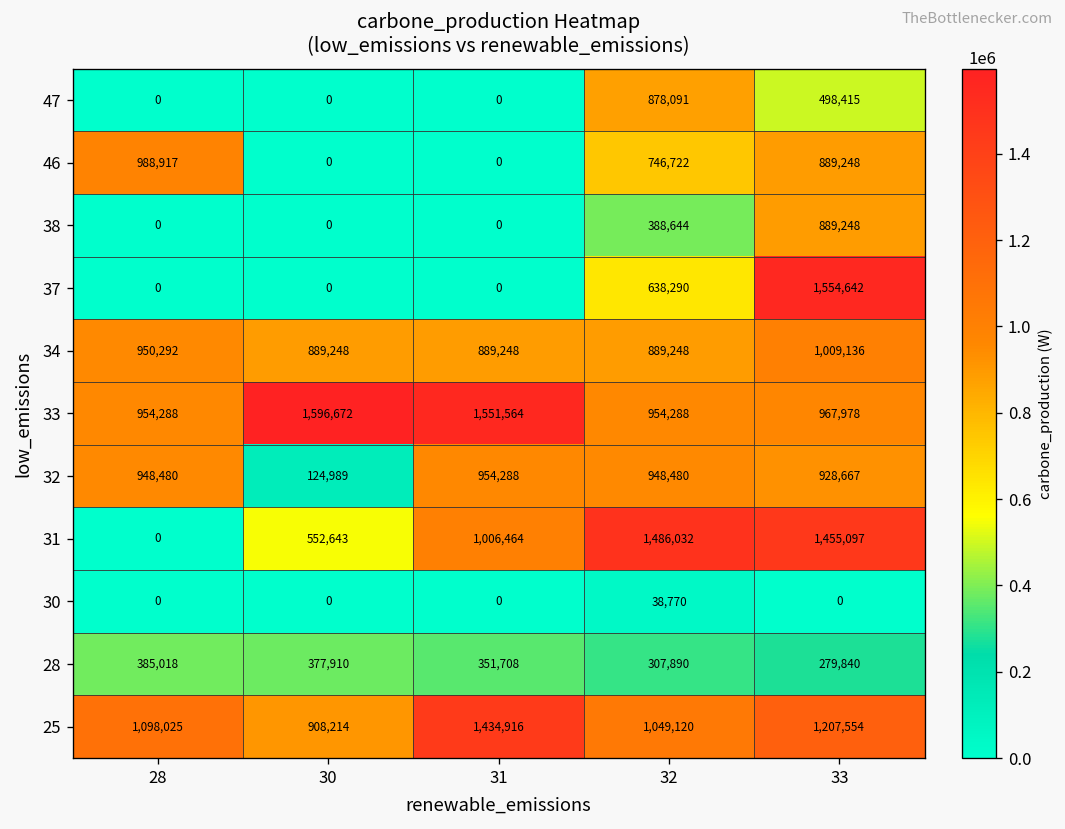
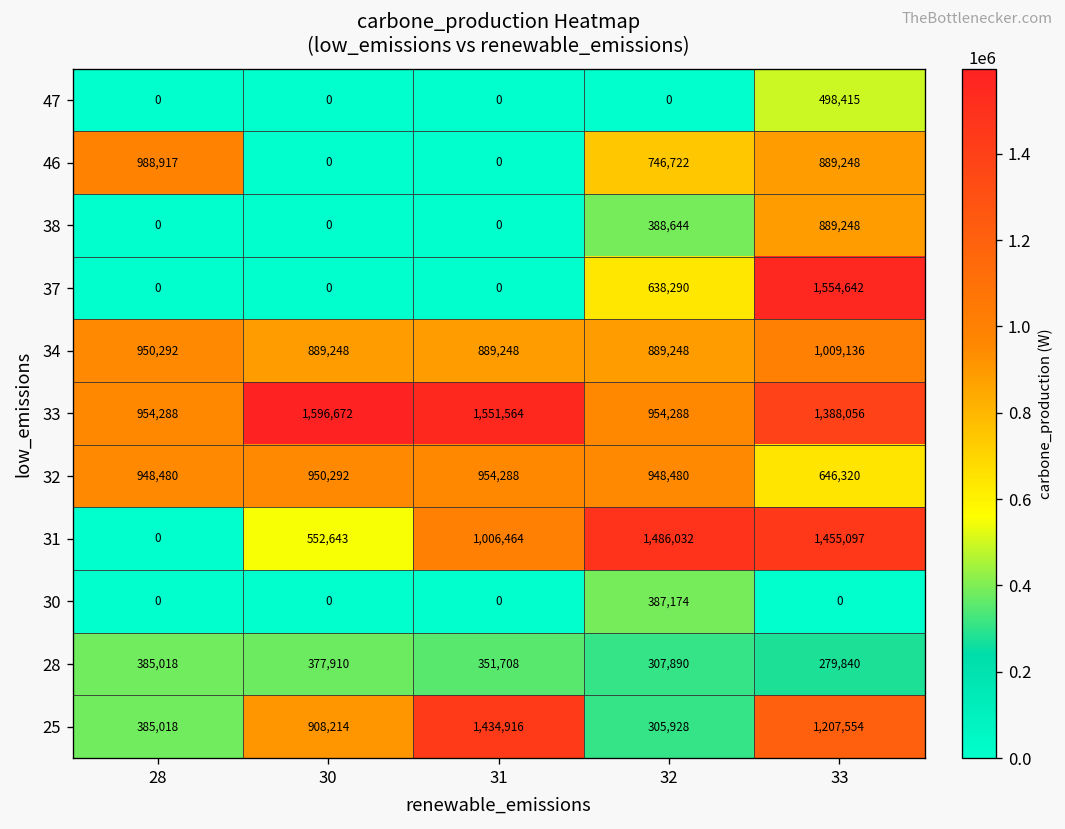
  {
    "47": {
      "28": "0",
      "30": "0",
      "31": "0",
-     "32": "878,091",
+     "32": "0",
      "33": "498,415"
    },
    "46": {
      "28": "988,917",
      "30": "0",
      "31": "0",
      "32": "746,722",
      "33": "889,248"
    },
    "38": {
      "28": "0",
      "30": "0",
      "31": "0",
      "32": "388,644",
      "33": "889,248"
    },
    "37": {
      "28": "0",
      "30": "0",
      "31": "0",
      "32": "638,290",
      "33": "1,554,642"
    },
    "34": {
      "28": "950,292",
      "30": "889,248",
      "31": "889,248",
      "32": "889,248",
      "33": "1,009,136"
    },
    "33": {
      "28": "954,288",
      "30": "1,596,672",
      "31": "1,551,564",
      "32": "954,288",
-     "33": "967,978"
+     "33": "1,388,056"
    },
    "32": {
      "28": "948,480",
-     "30": "124,989",
+     "30": "950,292",
      "31": "954,288",
      "32": "948,480",
-     "33": "928,667"
+     "33": "646,320"
    },
    "31": {
      "28": "0",
      "30": "552,643",
      "31": "1,006,464",
      "32": "1,486,032",
      "33": "1,455,097"
    },
    "30": {
      "28": "0",
      "30": "0",
      "31": "0",
-     "32": "38,770",
+     "32": "387,174",
      "33": "0"
    },
    "28": {
      "28": "385,018",
      "30": "377,910",
      "31": "351,708",
      "32": "307,890",
      "33": "279,840"
    },
    "25": {
-     "28": "1,098,025",
+     "28": "385,018",
      "30": "908,214",
      "31": "1,434,916",
-     "32": "1,049,120",
+     "32": "305,928",
      "33": "1,207,554"
    }
  }
